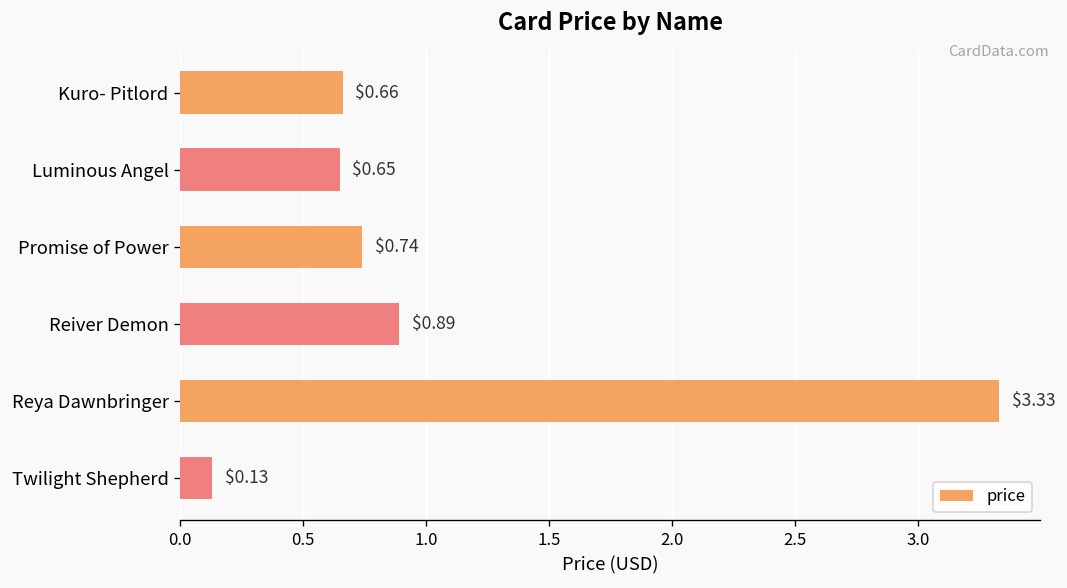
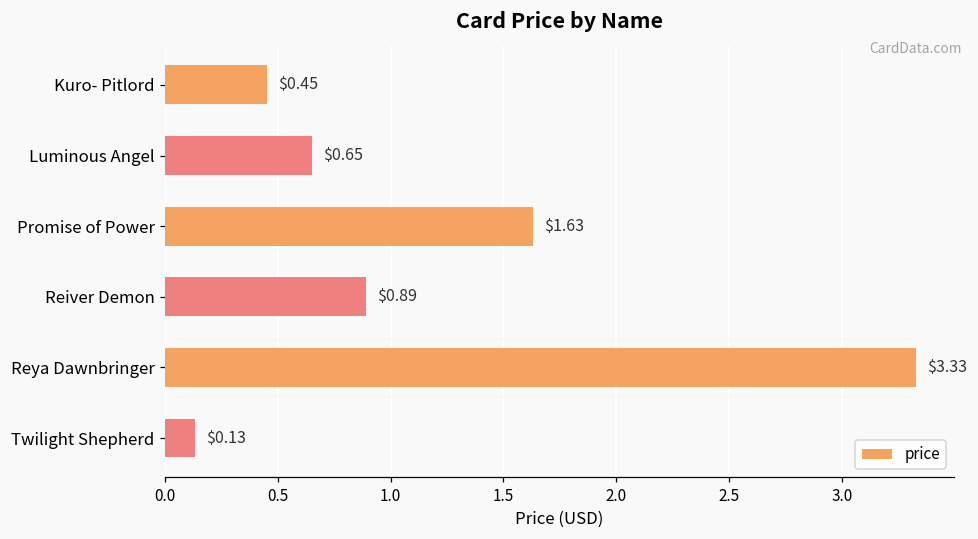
  {
-   "Kuro- Pitlord": "$0.66",
+   "Kuro- Pitlord": "$0.45",
    "Luminous Angel": "$0.65",
-   "Promise of Power": "$0.74",
+   "Promise of Power": "$1.63",
    "Reiver Demon": "$0.89",
    "Reya Dawnbringer": "$3.33",
    "Twilight Shepherd": "$0.13"
  }
